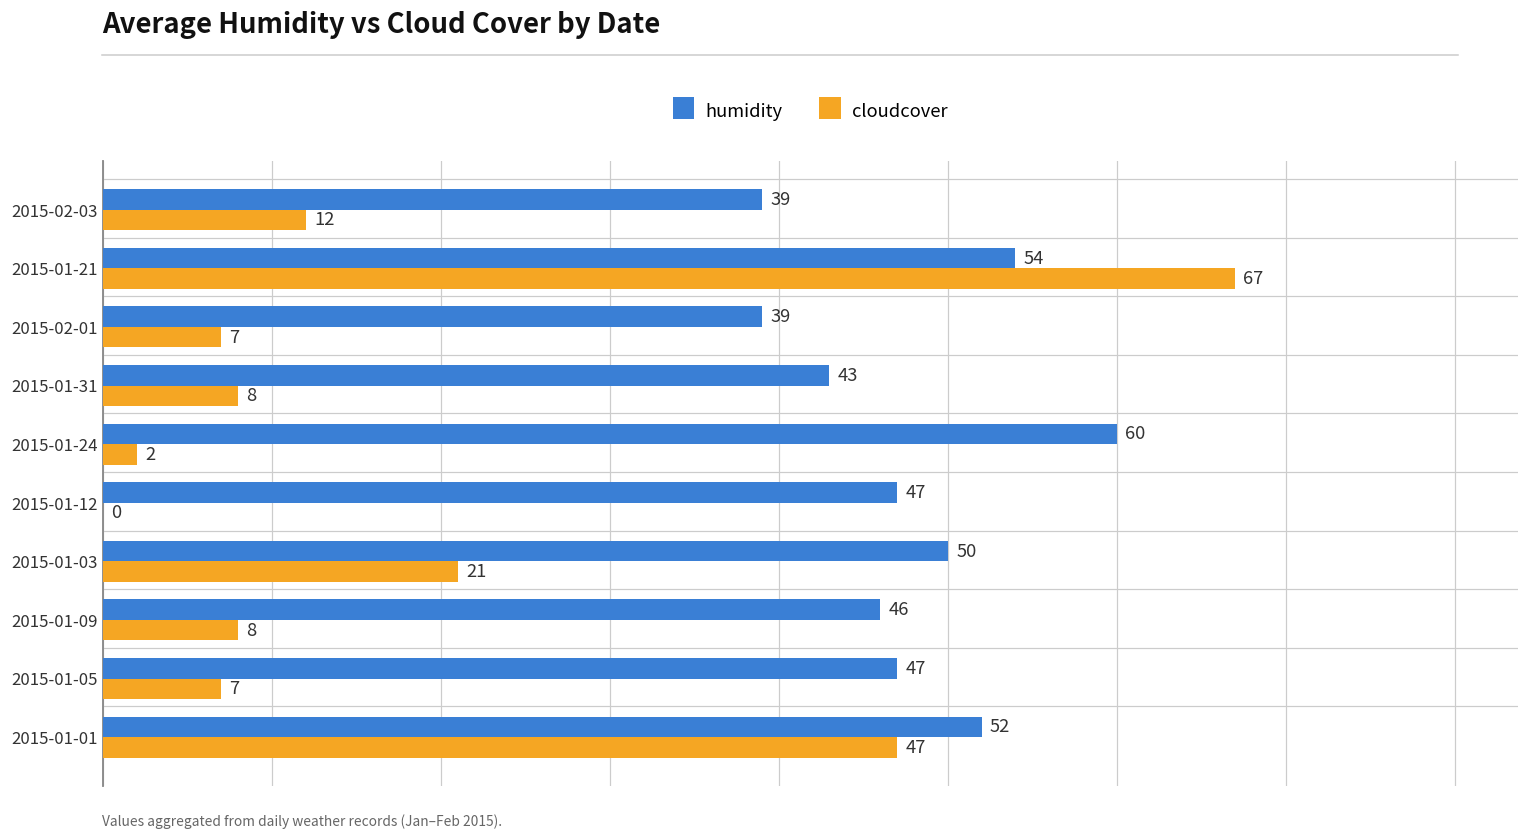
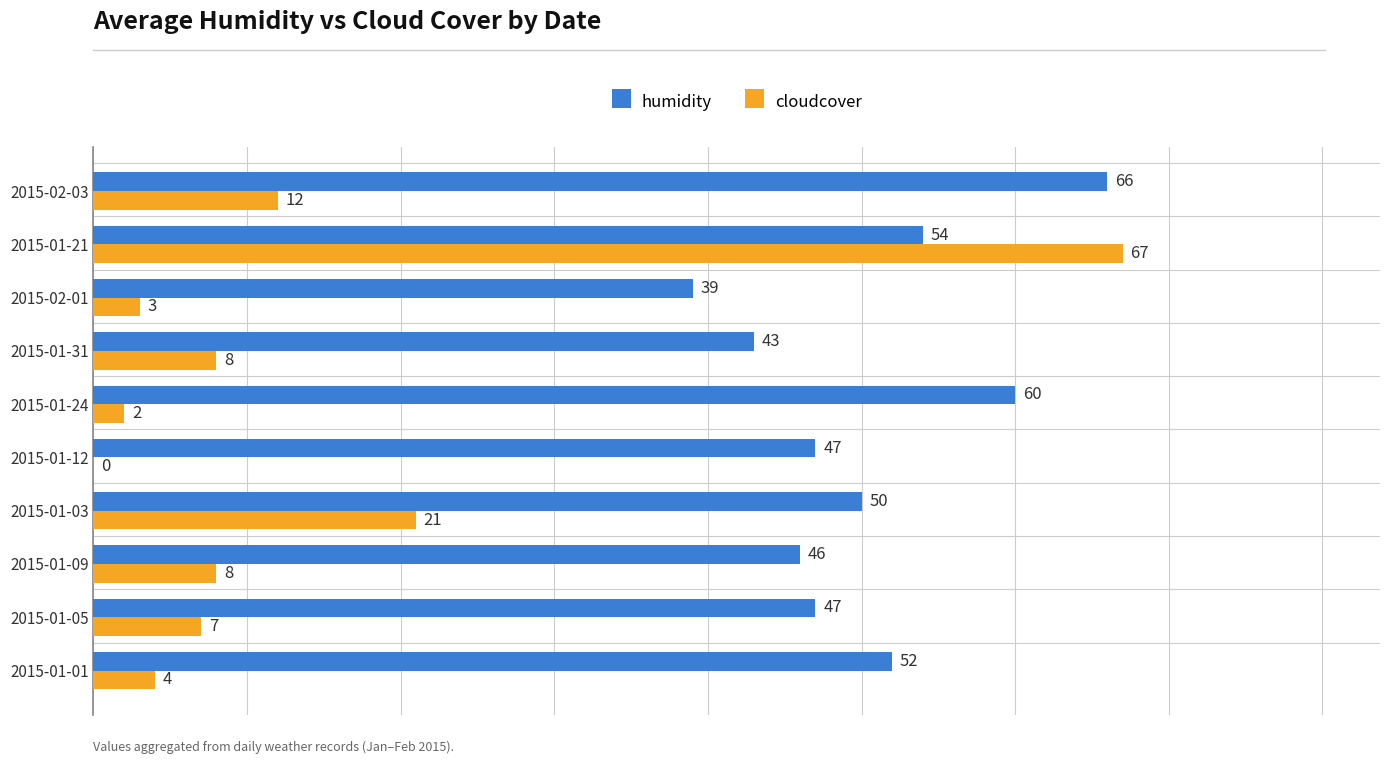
  {
    "humidity": {
-     "2015-02-03": 39,
+     "2015-02-03": 66,
      "2015-01-21": 54,
      "2015-02-01": 39,
      "2015-01-31": 43,
      "2015-01-24": 60,
      "2015-01-12": 47,
      "2015-01-03": 50,
      "2015-01-09": 46,
      "2015-01-05": 47,
      "2015-01-01": 52
    },
    "cloudcover": {
      "2015-02-03": 12,
      "2015-01-21": 67,
-     "2015-02-01": 7,
+     "2015-02-01": 3,
      "2015-01-31": 8,
      "2015-01-24": 2,
      "2015-01-12": 0,
      "2015-01-03": 21,
      "2015-01-09": 8,
      "2015-01-05": 7,
-     "2015-01-01": 47
+     "2015-01-01": 4
    }
  }
